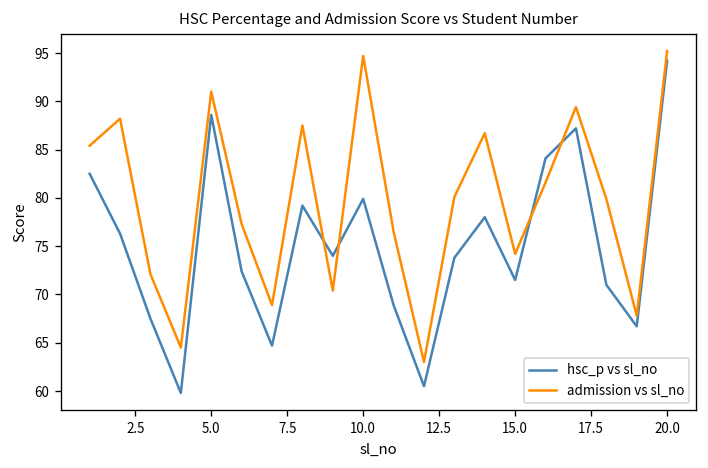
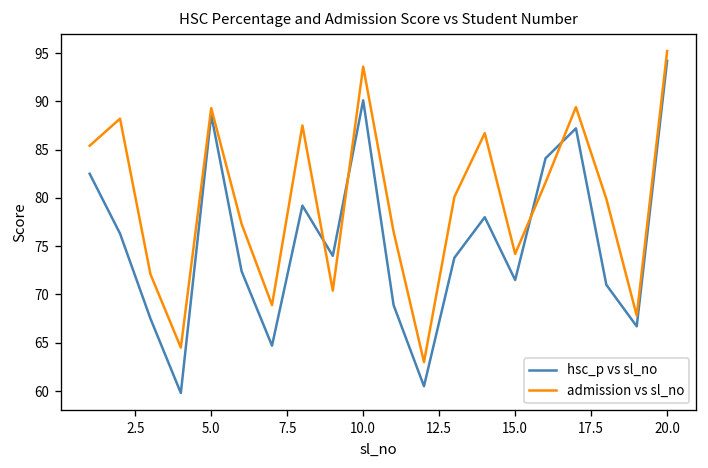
  {
    "hsc_p vs sl_no": {
      "5.0": 89,
-     "10.0": 80,
+     "10.0": 90,
      "15.0": 72,
      "20.0": 94
    },
    "admission vs sl_no": {
-     "5.0": 91,
-     "10.0": 95,
+     "5.0": 89,
+     "10.0": 94,
      "15.0": 74,
      "20.0": 95
    }
  }
